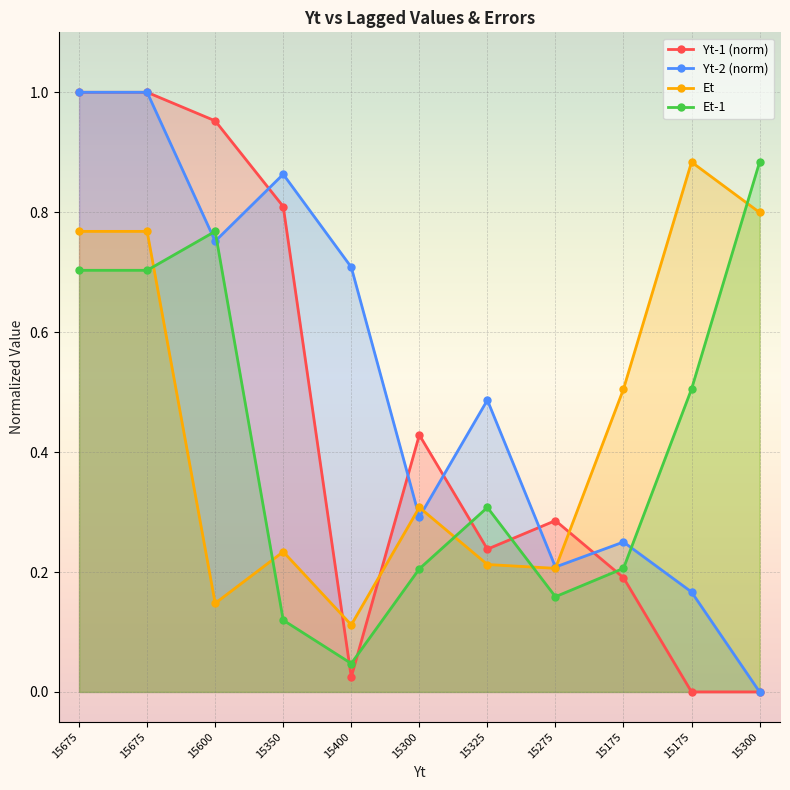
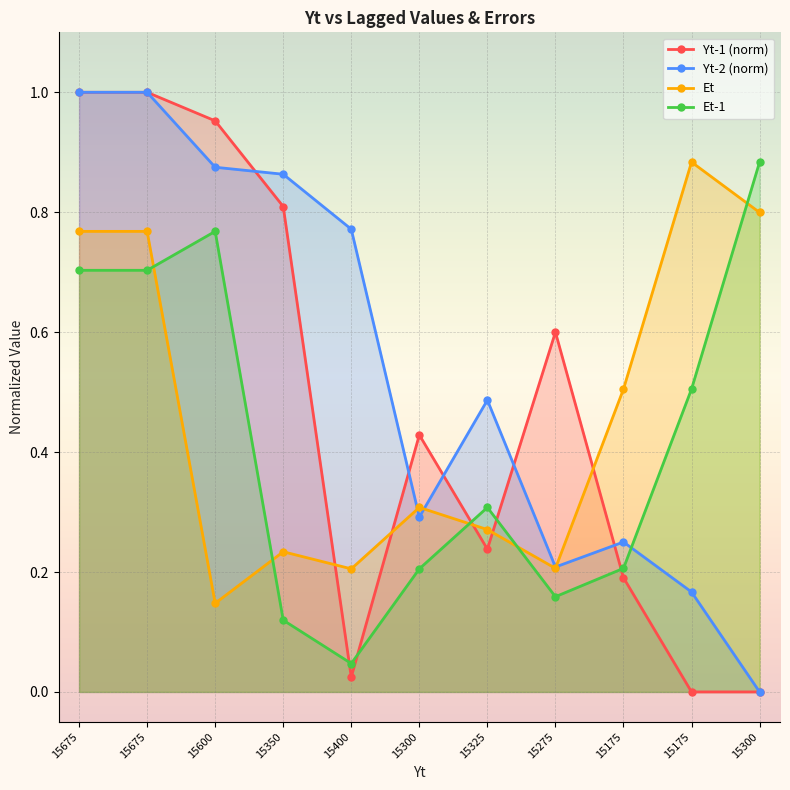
  {
    "Yt-1 (norm)": {
      "15600": 0.95,
      "15350": 0.81,
      "15400": 0.02,
      "15325": 0.24,
-     "15275": 0.29
+     "15275": 0.60
    },
    "Yt-2 (norm)": {
-     "15600": 0.75,
+     "15600": 0.88,
      "15350": 0.86,
-     "15400": 0.71,
+     "15400": 0.77,
      "15325": 0.49
    },
    "Et": {
      "15600": 0.15,
      "15350": 0.23,
-     "15400": 0.11,
-     "15325": 0.21
+     "15400": 0.21,
+     "15325": 0.27
    },
    "Et-1": {
      "15600": 0.77,
      "15350": 0.12,
      "15400": 0.05,
      "15325": 0.31,
      "15275": 0.16
    }
  }
